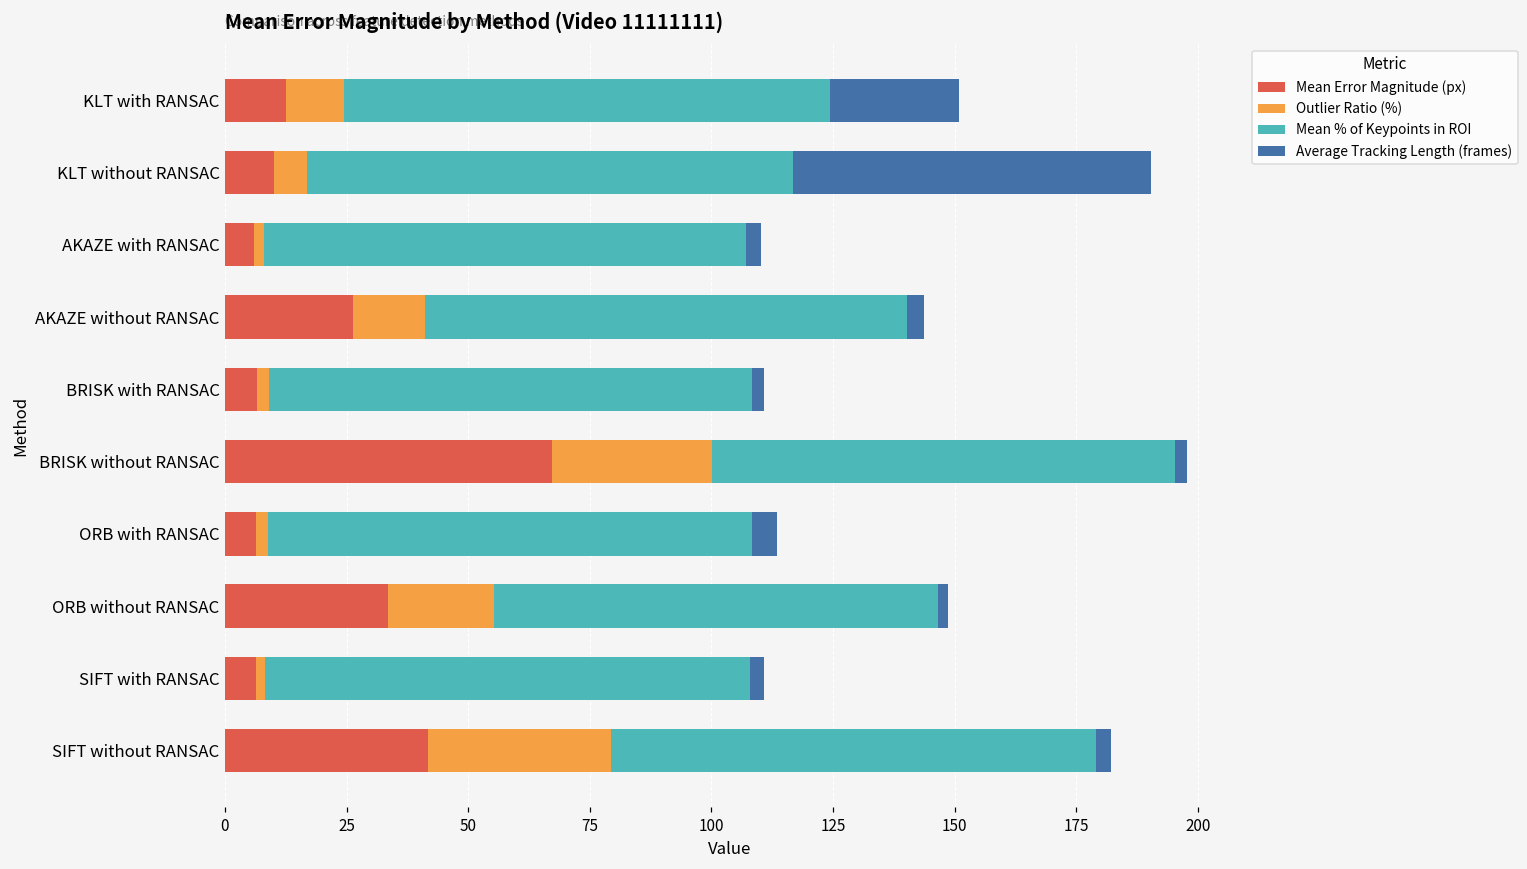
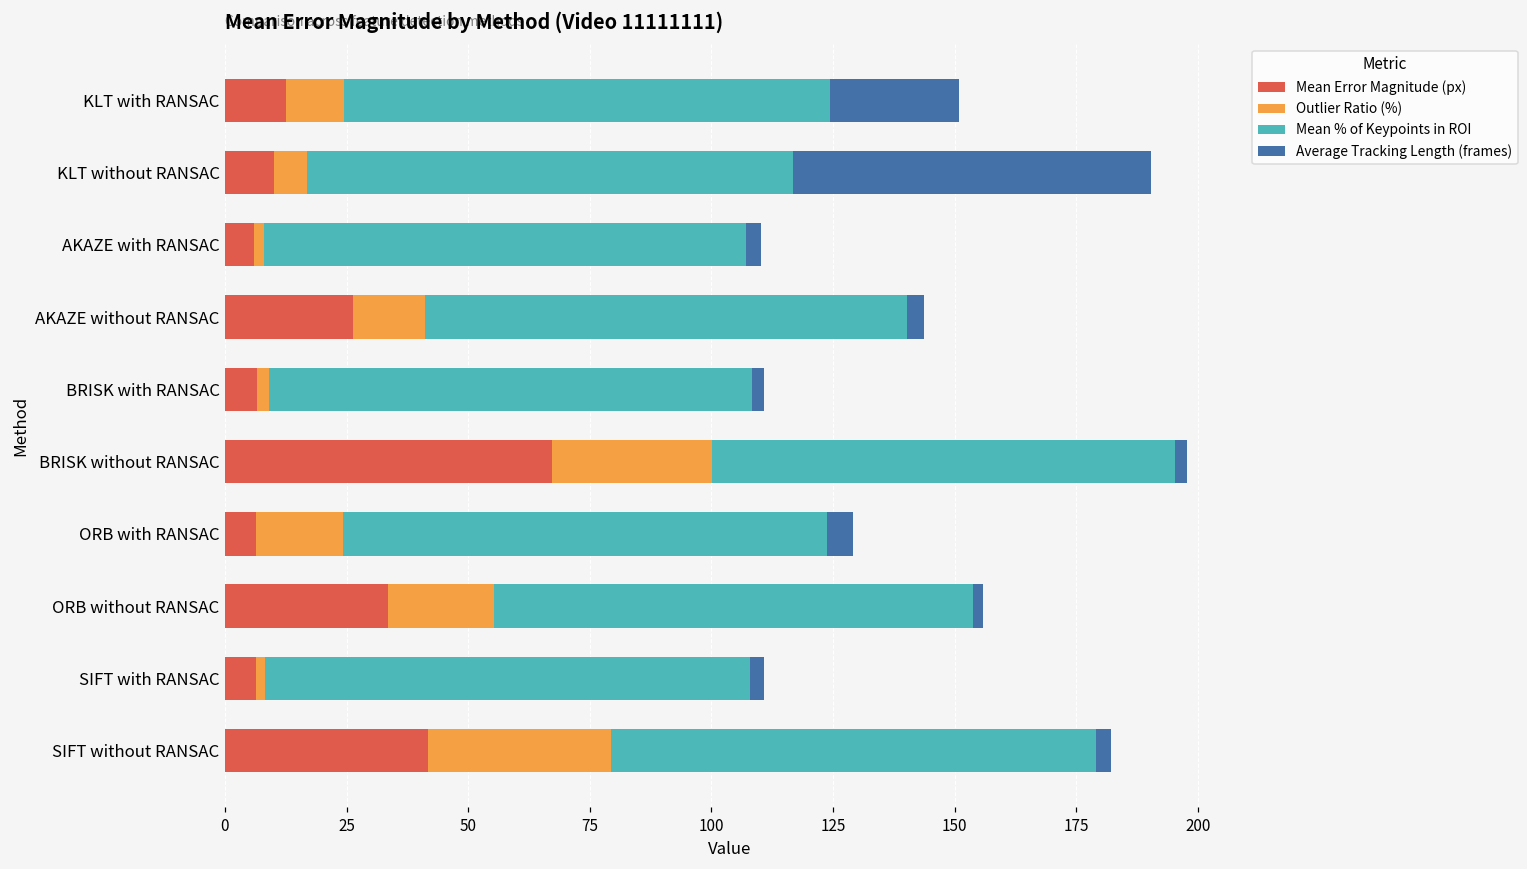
  {
    "Mean Error Magnitude (px)": {
      "KLT with RANSAC": 13,
      "KLT without RANSAC": 10,
      "AKAZE with RANSAC": 6,
      "AKAZE without RANSAC": 26,
      "BRISK with RANSAC": 6,
      "BRISK without RANSAC": 67,
      "ORB with RANSAC": 6,
      "ORB without RANSAC": 34,
      "SIFT with RANSAC": 6,
      "SIFT without RANSAC": 42
    },
    "Outlier Ratio (%)": {
      "KLT with RANSAC": 12,
      "KLT without RANSAC": 7,
      "AKAZE with RANSAC": 2,
      "AKAZE without RANSAC": 15,
      "BRISK with RANSAC": 3,
      "BRISK without RANSAC": 33,
-     "ORB with RANSAC": 2,
+     "ORB with RANSAC": 18,
      "ORB without RANSAC": 22,
      "SIFT with RANSAC": 2,
      "SIFT without RANSAC": 38
    },
    "Mean % of Keypoints in ROI": {
      "KLT with RANSAC": 100,
      "KLT without RANSAC": 100,
      "AKAZE with RANSAC": 99,
      "AKAZE without RANSAC": 99,
      "BRISK with RANSAC": 99,
      "BRISK without RANSAC": 95,
      "ORB with RANSAC": 99,
-     "ORB without RANSAC": 91,
+     "ORB without RANSAC": 98,
      "SIFT with RANSAC": 100,
      "SIFT without RANSAC": 100
    },
    "Average Tracking Length (frames)": {
      "KLT with RANSAC": 26,
      "KLT without RANSAC": 74,
      "AKAZE with RANSAC": 3,
      "AKAZE without RANSAC": 3,
      "BRISK with RANSAC": 3,
      "BRISK without RANSAC": 2,
      "ORB with RANSAC": 5,
      "ORB without RANSAC": 2,
      "SIFT with RANSAC": 3,
      "SIFT without RANSAC": 3
    }
  }
